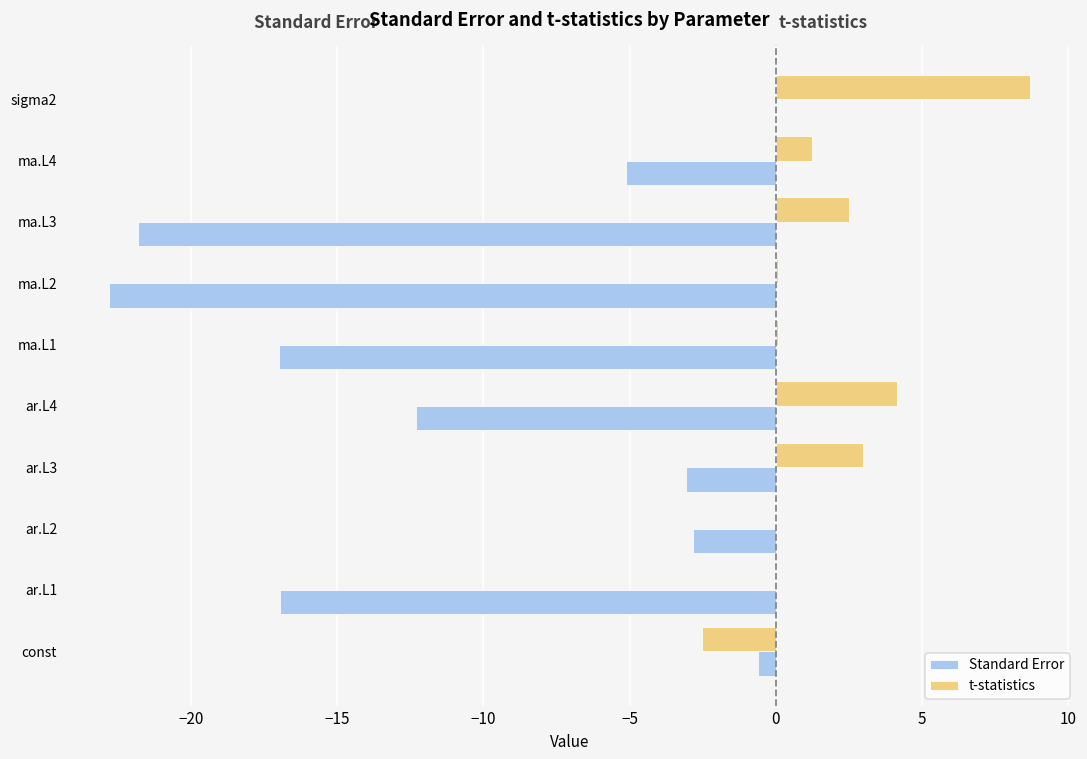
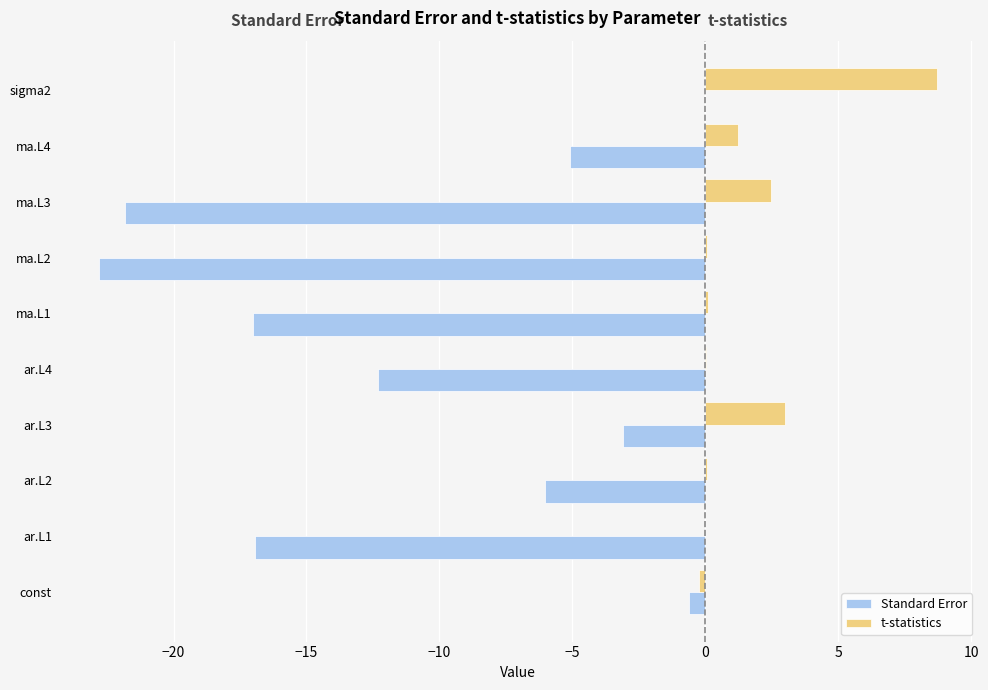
  {
    "Standard Error": {
      "ma.L4": -5.1,
      "ma.L3": -21.8,
      "ma.L2": -22.8,
      "ma.L1": -17.0,
      "ar.L4": -12.3,
      "ar.L3": -3.1,
-     "ar.L2": -2.8,
+     "ar.L2": -6.0,
      "ar.L1": -16.9,
      "const": -0.6
    },
    "t-statistics": {
      "sigma2": 8.7,
      "ma.L4": 1.2,
      "ma.L3": 2.5,
-     "ar.L4": 4.2,
+     "ar.L4": 0.0,
      "ar.L3": 3.0,
-     "const": -2.5
+     "const": -0.2
    }
  }
